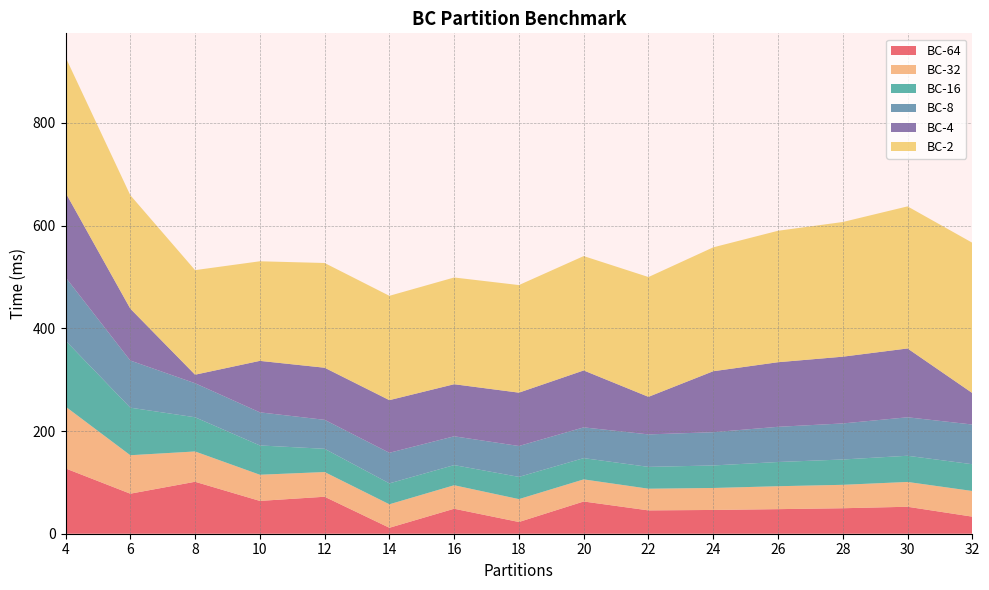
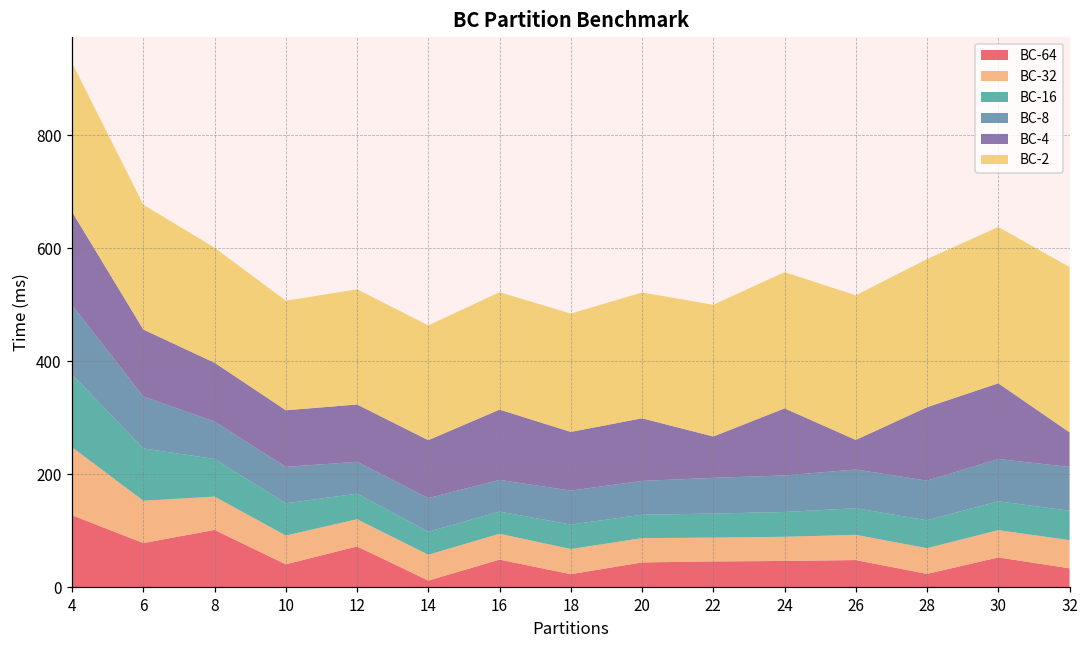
  {
    "BC-64": {
      "4": 130,
      "6": 80,
      "8": 100,
-     "10": 60,
+     "10": 40,
      "12": 70,
      "14": 10,
      "16": 50,
      "18": 20,
-     "20": 60,
+     "20": 40,
      "22": 50,
      "24": 50,
      "26": 50,
-     "28": 50,
+     "28": 20,
      "30": 50,
      "32": 30
    },
    "BC-4": {
      "4": 160,
-     "6": 100,
-     "8": 20,
+     "6": 120,
+     "8": 100,
      "10": 100,
      "12": 100,
      "14": 100,
-     "16": 100,
+     "16": 120,
      "18": 100,
      "20": 110,
      "22": 70,
      "24": 120,
-     "26": 130,
+     "26": 50,
      "28": 130,
      "30": 130,
      "32": 60
    }
  }
